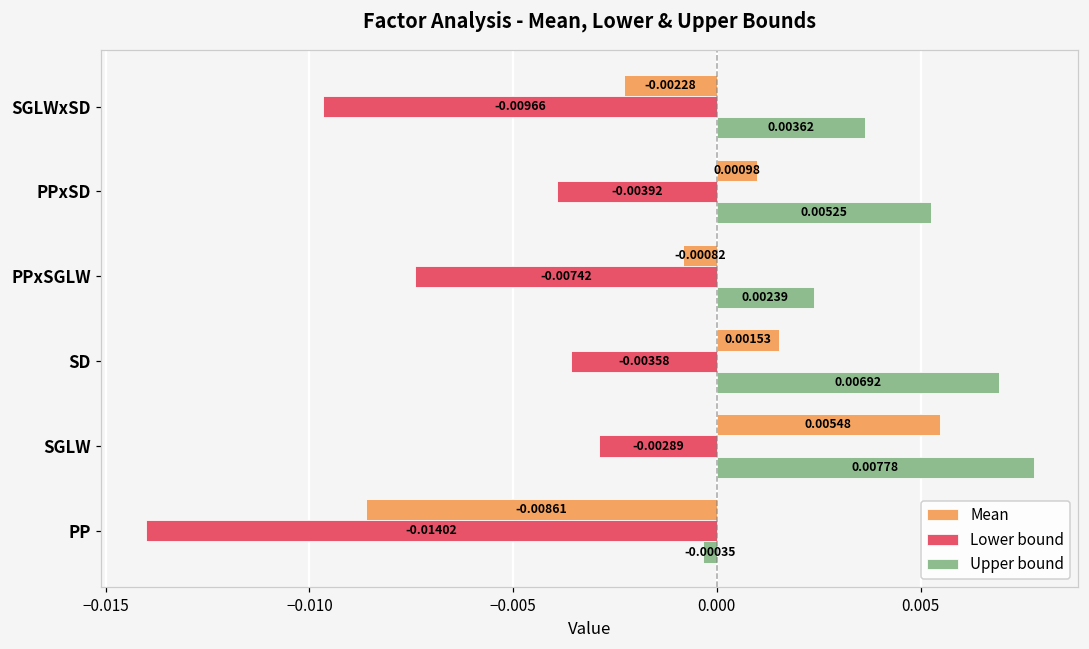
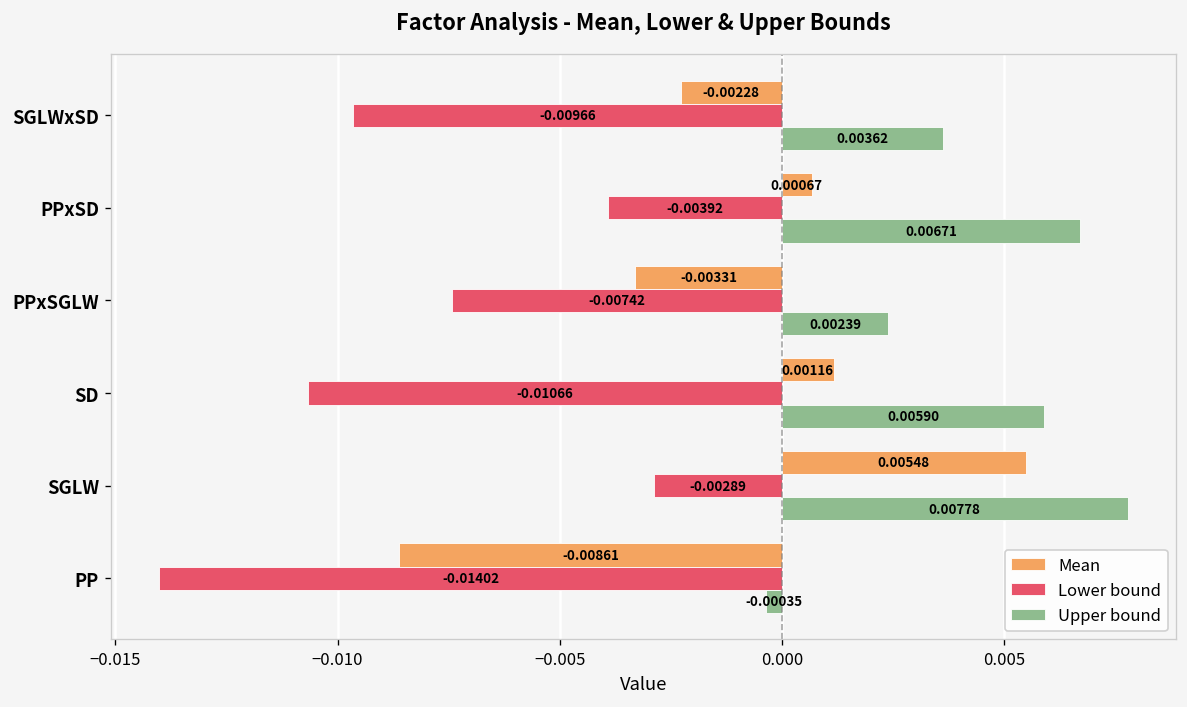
  {
    "Mean": {
      "SGLWxSD": -0.00228,
-     "PPxSD": 0.00098,
-     "PPxSGLW": -0.00082,
-     "SD": 0.00153,
+     "PPxSD": 0.00067,
+     "PPxSGLW": -0.00331,
+     "SD": 0.00116,
      "SGLW": 0.00548,
      "PP": -0.00861
    },
    "Lower bound": {
      "SGLWxSD": -0.00966,
      "PPxSD": -0.00392,
      "PPxSGLW": -0.00742,
-     "SD": -0.00358,
+     "SD": -0.01066,
      "SGLW": -0.00289,
      "PP": -0.01402
    },
    "Upper bound": {
      "SGLWxSD": 0.00362,
-     "PPxSD": 0.00525,
+     "PPxSD": 0.00671,
      "PPxSGLW": 0.00239,
-     "SD": 0.00692,
+     "SD": 0.00590,
      "SGLW": 0.00778,
      "PP": -0.00035
    }
  }
